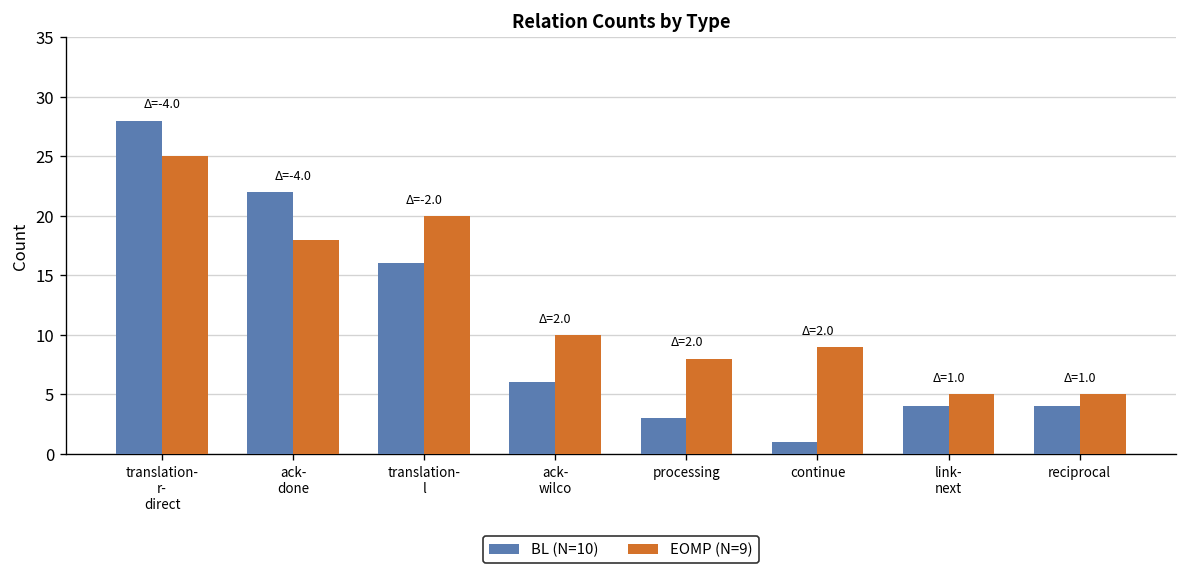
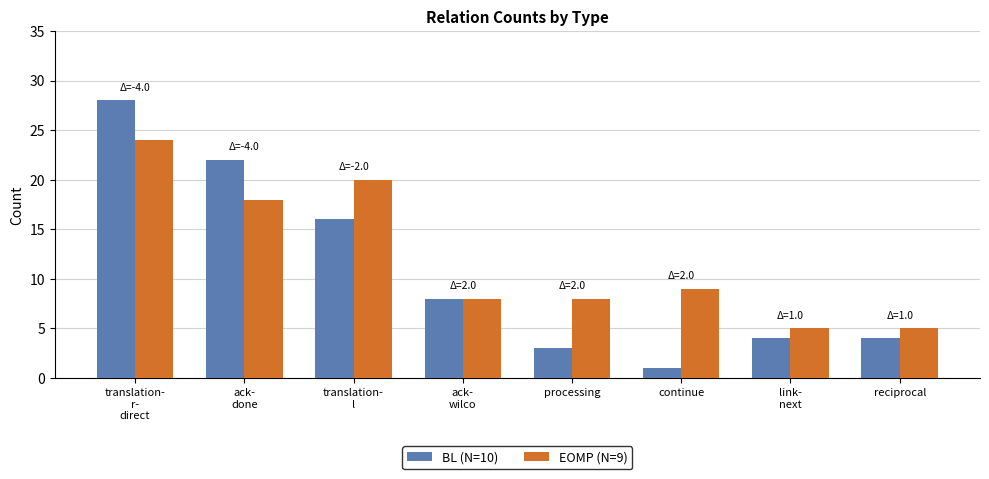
  {
    "BL (N=10)": {
      "translation- l": 16,
-     "ack- wilco": 6,
+     "ack- wilco": 8,
      "processing": 3,
      "continue": 1,
      "link- next": 4,
      "reciprocal": 4
    },
    "EOMP (N=9)": {
-     "translation- r- direct": 25,
+     "translation- r- direct": 24,
      "ack- done": 18,
-     "ack- wilco": 10
+     "ack- wilco": 8
    }
  }
